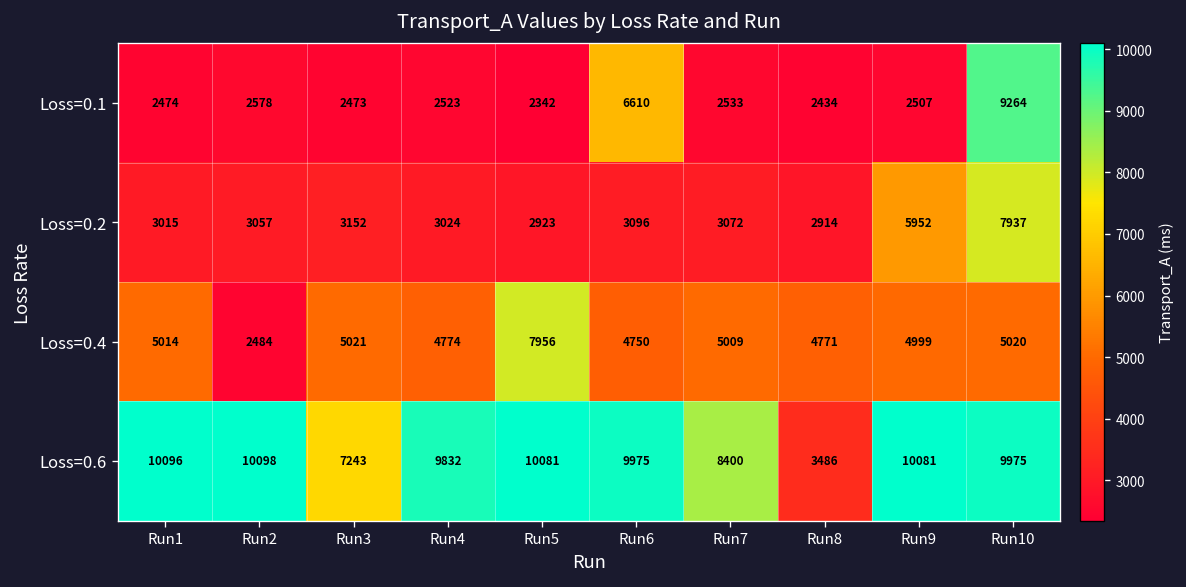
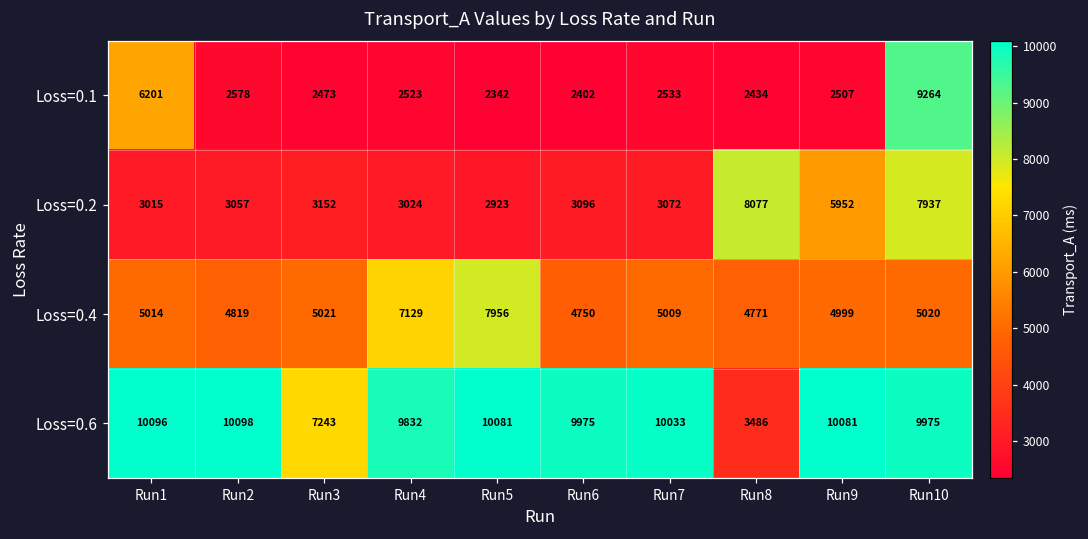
  {
    "Loss=0.1": {
-     "Run1": 2474,
+     "Run1": 6201,
      "Run2": 2578,
      "Run3": 2473,
      "Run4": 2523,
      "Run5": 2342,
-     "Run6": 6610,
+     "Run6": 2402,
      "Run7": 2533,
      "Run8": 2434,
      "Run9": 2507,
      "Run10": 9264
    },
    "Loss=0.2": {
      "Run1": 3015,
      "Run2": 3057,
      "Run3": 3152,
      "Run4": 3024,
      "Run5": 2923,
      "Run6": 3096,
      "Run7": 3072,
-     "Run8": 2914,
+     "Run8": 8077,
      "Run9": 5952,
      "Run10": 7937
    },
    "Loss=0.4": {
      "Run1": 5014,
-     "Run2": 2484,
+     "Run2": 4819,
      "Run3": 5021,
-     "Run4": 4774,
+     "Run4": 7129,
      "Run5": 7956,
      "Run6": 4750,
      "Run7": 5009,
      "Run8": 4771,
      "Run9": 4999,
      "Run10": 5020
    },
    "Loss=0.6": {
      "Run1": 10096,
      "Run2": 10098,
      "Run3": 7243,
      "Run4": 9832,
      "Run5": 10081,
      "Run6": 9975,
-     "Run7": 8400,
+     "Run7": 10033,
      "Run8": 3486,
      "Run9": 10081,
      "Run10": 9975
    }
  }
